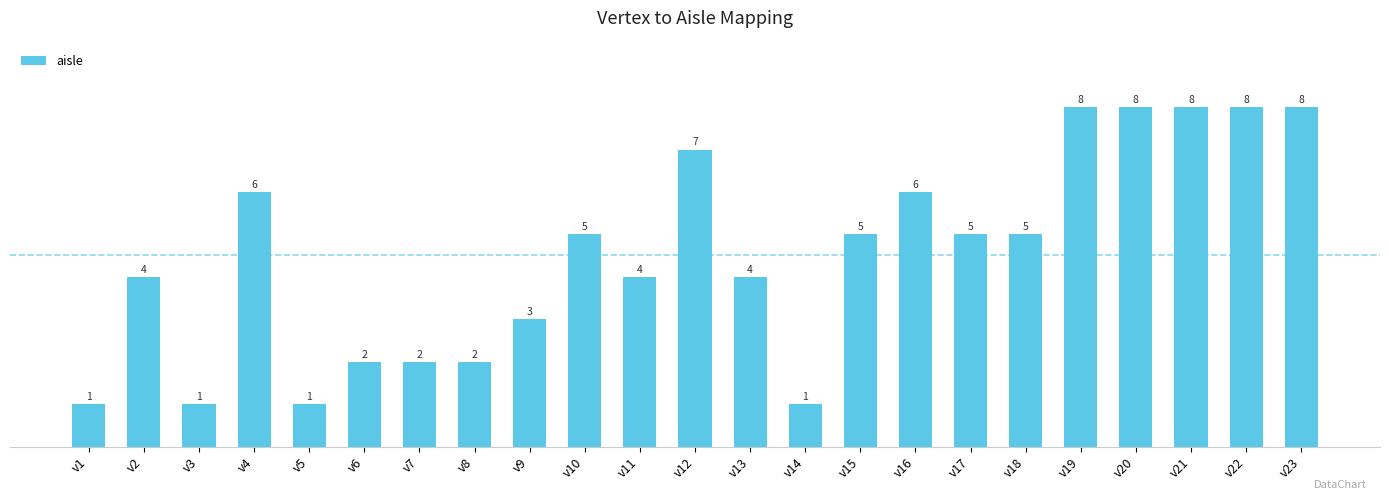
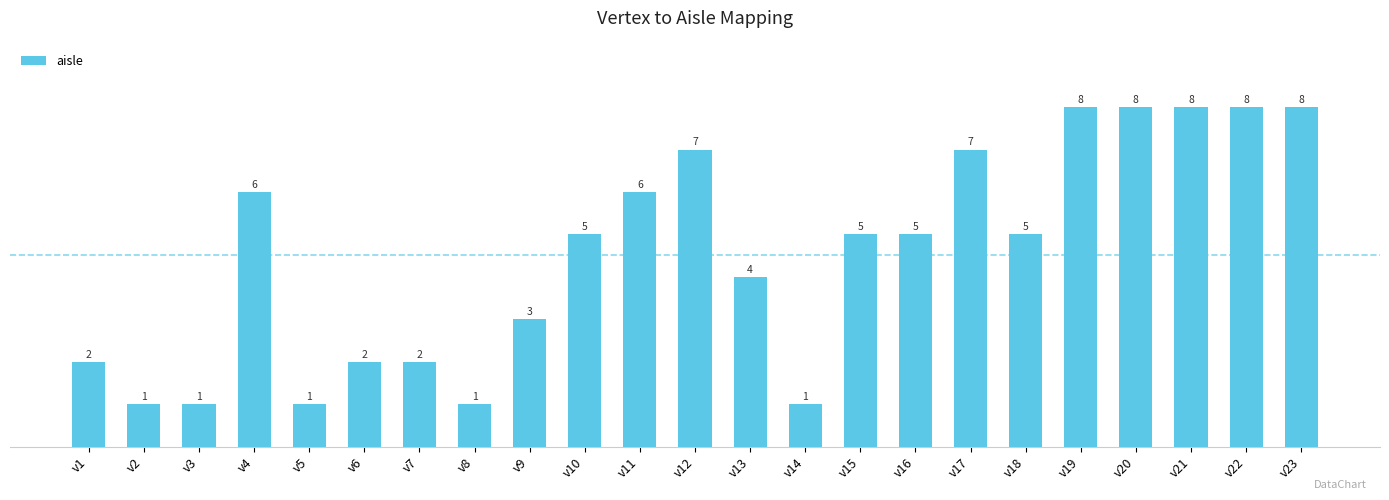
  {
-   "v1": 1,
-   "v2": 4,
+   "v1": 2,
+   "v2": 1,
    "v3": 1,
    "v4": 6,
    "v5": 1,
    "v6": 2,
    "v7": 2,
-   "v8": 2,
+   "v8": 1,
    "v9": 3,
    "v10": 5,
-   "v11": 4,
+   "v11": 6,
    "v12": 7,
    "v13": 4,
    "v14": 1,
    "v15": 5,
-   "v16": 6,
-   "v17": 5,
+   "v16": 5,
+   "v17": 7,
    "v18": 5,
    "v19": 8,
    "v20": 8,
    "v21": 8,
    "v22": 8,
    "v23": 8
  }
